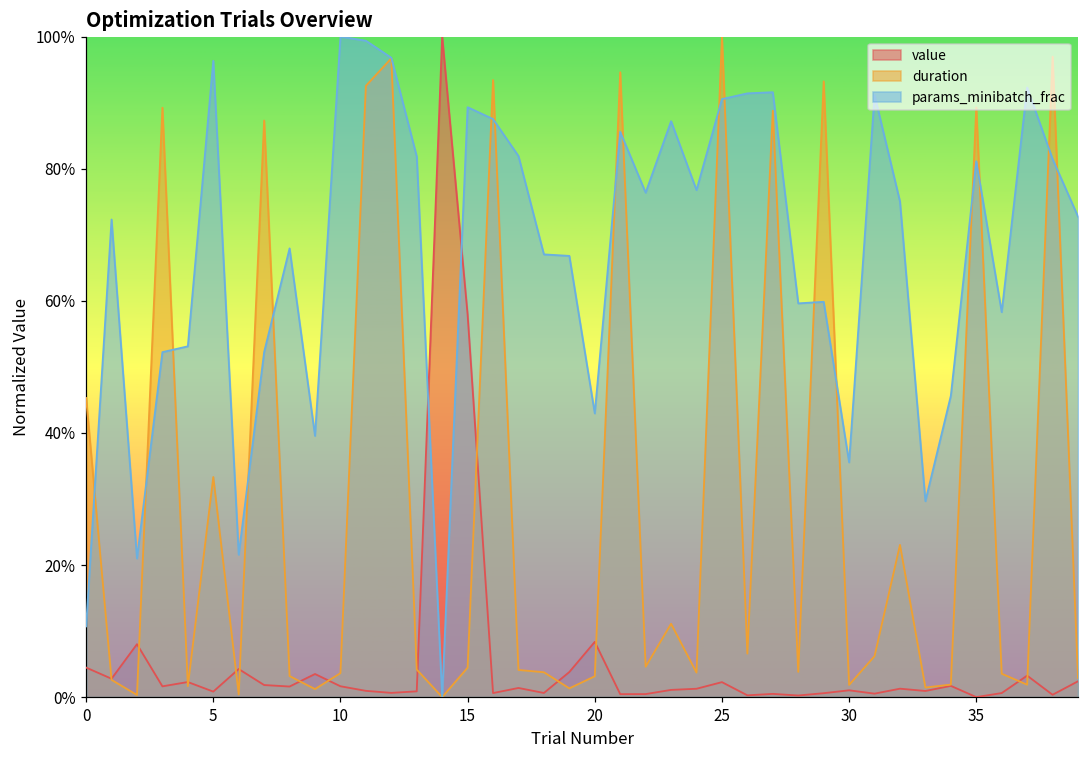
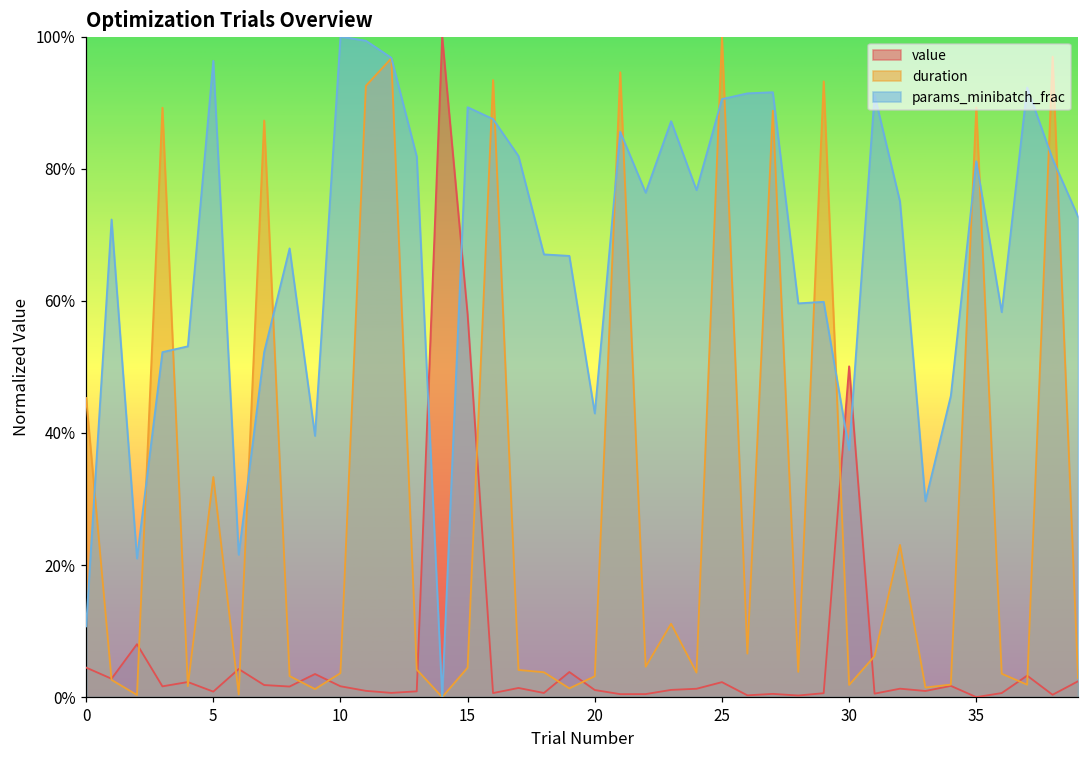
  {
    "value": {
      "0": "4%",
      "5": "1%",
      "10": "2%",
      "15": "58%",
-     "20": "8%",
+     "20": "1%",
      "25": "2%",
-     "30": "1%",
+     "30": "50%",
      "35": "0%"
    },
    "duration": {
      "0": "45%",
      "5": "33%",
      "10": "4%",
      "15": "4%",
      "20": "3%",
      "25": "100%",
      "30": "2%"
    },
    "params_minibatch_frac": {
      "0": "11%",
      "5": "96%",
      "10": "100%",
      "15": "89%",
      "20": "43%",
      "25": "91%",
-     "30": "36%",
+     "30": "37%",
      "35": "81%"
    }
  }
